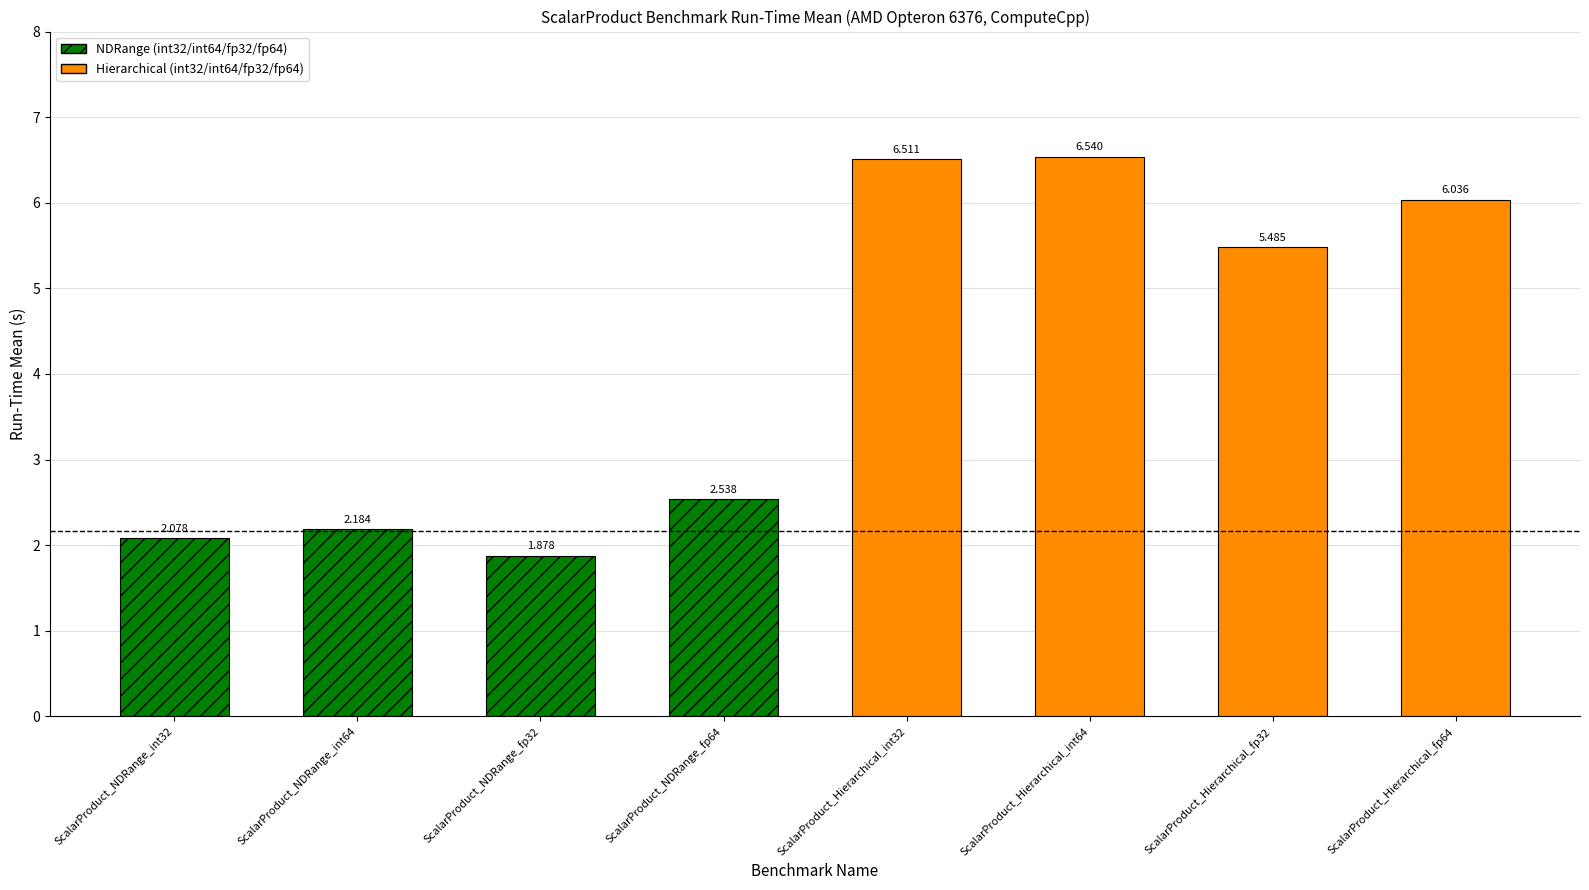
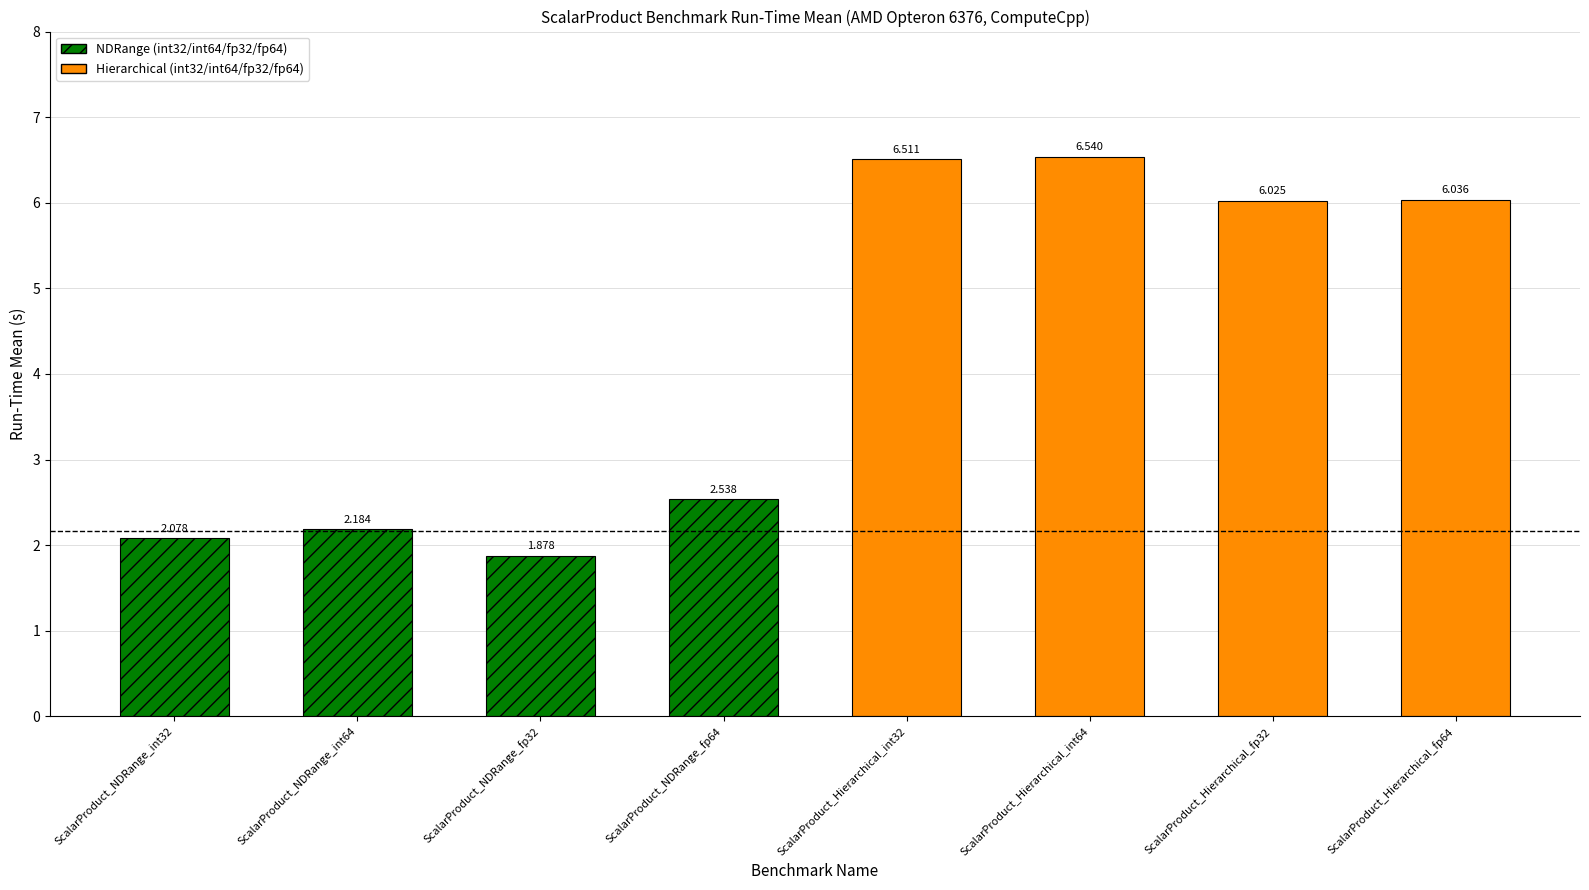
  {
    "ScalarProduct_NDRange_int32": 2.078,
    "ScalarProduct_NDRange_int64": 2.184,
    "ScalarProduct_NDRange_fp32": 1.878,
    "ScalarProduct_NDRange_fp64": 2.538,
    "ScalarProduct_Hierarchical_int32": 6.511,
    "ScalarProduct_Hierarchical_int64": 6.540,
-   "ScalarProduct_Hierarchical_fp32": 5.485,
+   "ScalarProduct_Hierarchical_fp32": 6.025,
    "ScalarProduct_Hierarchical_fp64": 6.036
  }
